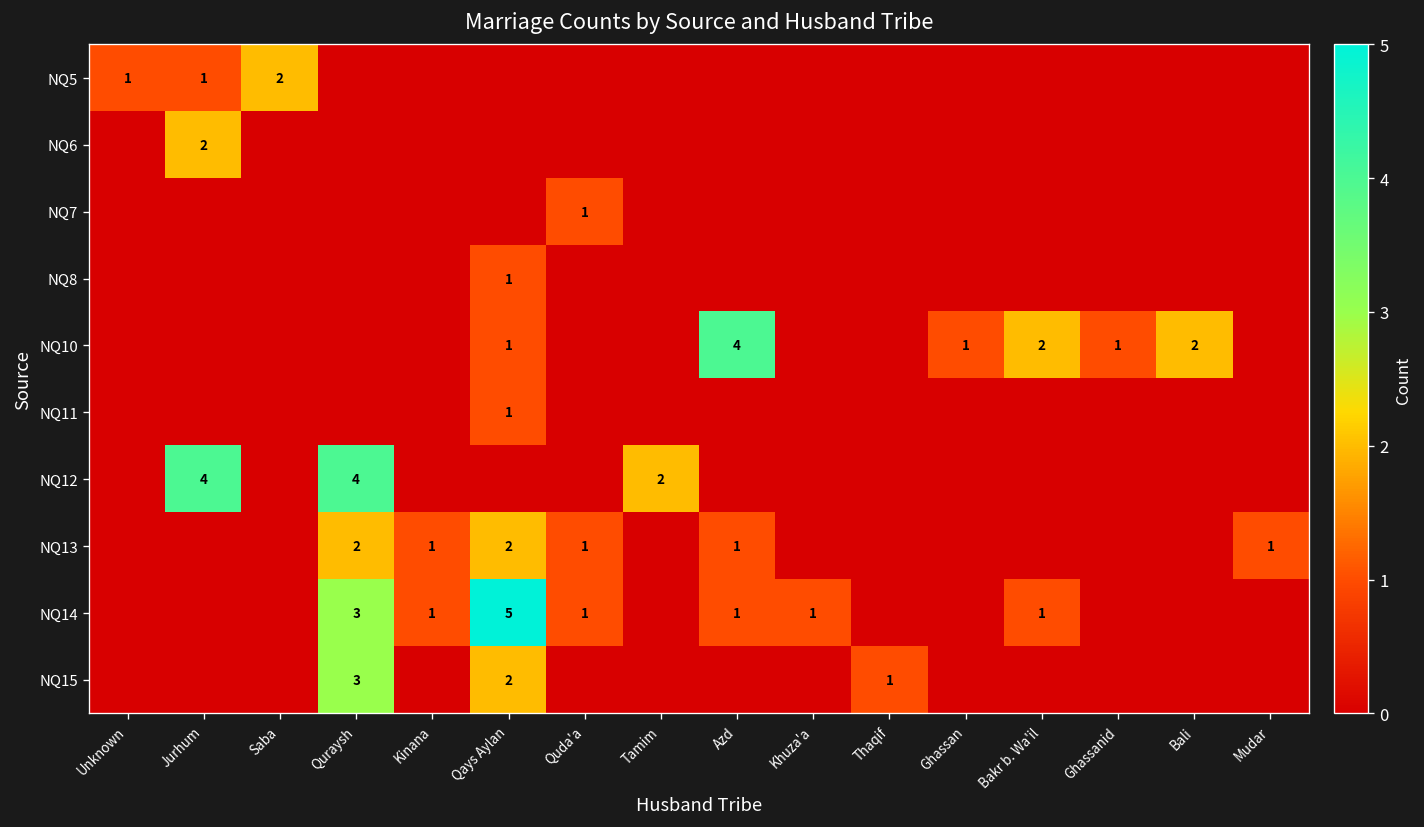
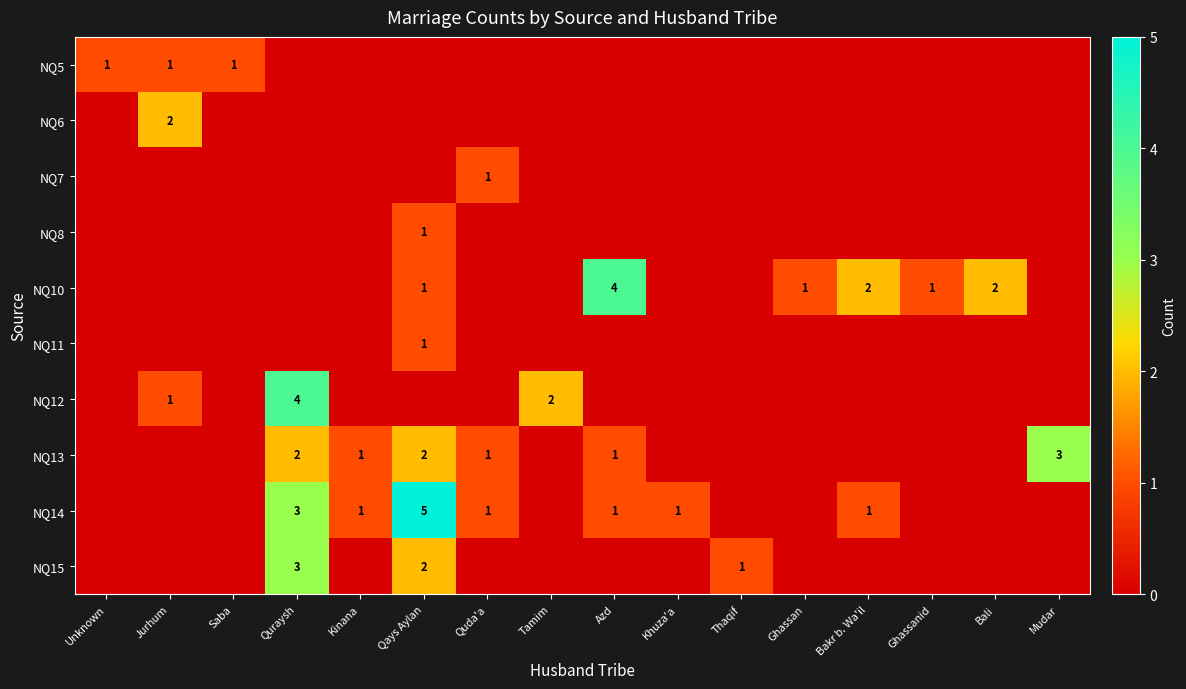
  {
    "NQ5": {
      "Unknown": 1,
      "Jurhum": 1,
-     "Saba": 2
+     "Saba": 1
    },
    "NQ6": {
      "Jurhum": 2
    },
    "NQ7": {
      "Quda'a": 1
    },
    "NQ8": {
      "Qays Aylan": 1
    },
    "NQ10": {
      "Qays Aylan": 1,
      "Azd": 4,
      "Ghassan": 1,
      "Bakr b. Wa'il": 2,
      "Ghassanid": 1,
      "Bali": 2
    },
    "NQ11": {
      "Qays Aylan": 1
    },
    "NQ12": {
-     "Jurhum": 4,
+     "Jurhum": 1,
      "Quraysh": 4,
      "Tamim": 2
    },
    "NQ13": {
      "Quraysh": 2,
      "Kinana": 1,
      "Qays Aylan": 2,
      "Quda'a": 1,
      "Azd": 1,
-     "Mudar": 1
+     "Mudar": 3
    },
    "NQ14": {
      "Quraysh": 3,
      "Kinana": 1,
      "Qays Aylan": 5,
      "Quda'a": 1,
      "Azd": 1,
      "Khuza'a": 1,
      "Bakr b. Wa'il": 1
    },
    "NQ15": {
      "Quraysh": 3,
      "Qays Aylan": 2,
      "Thaqif": 1
    }
  }
